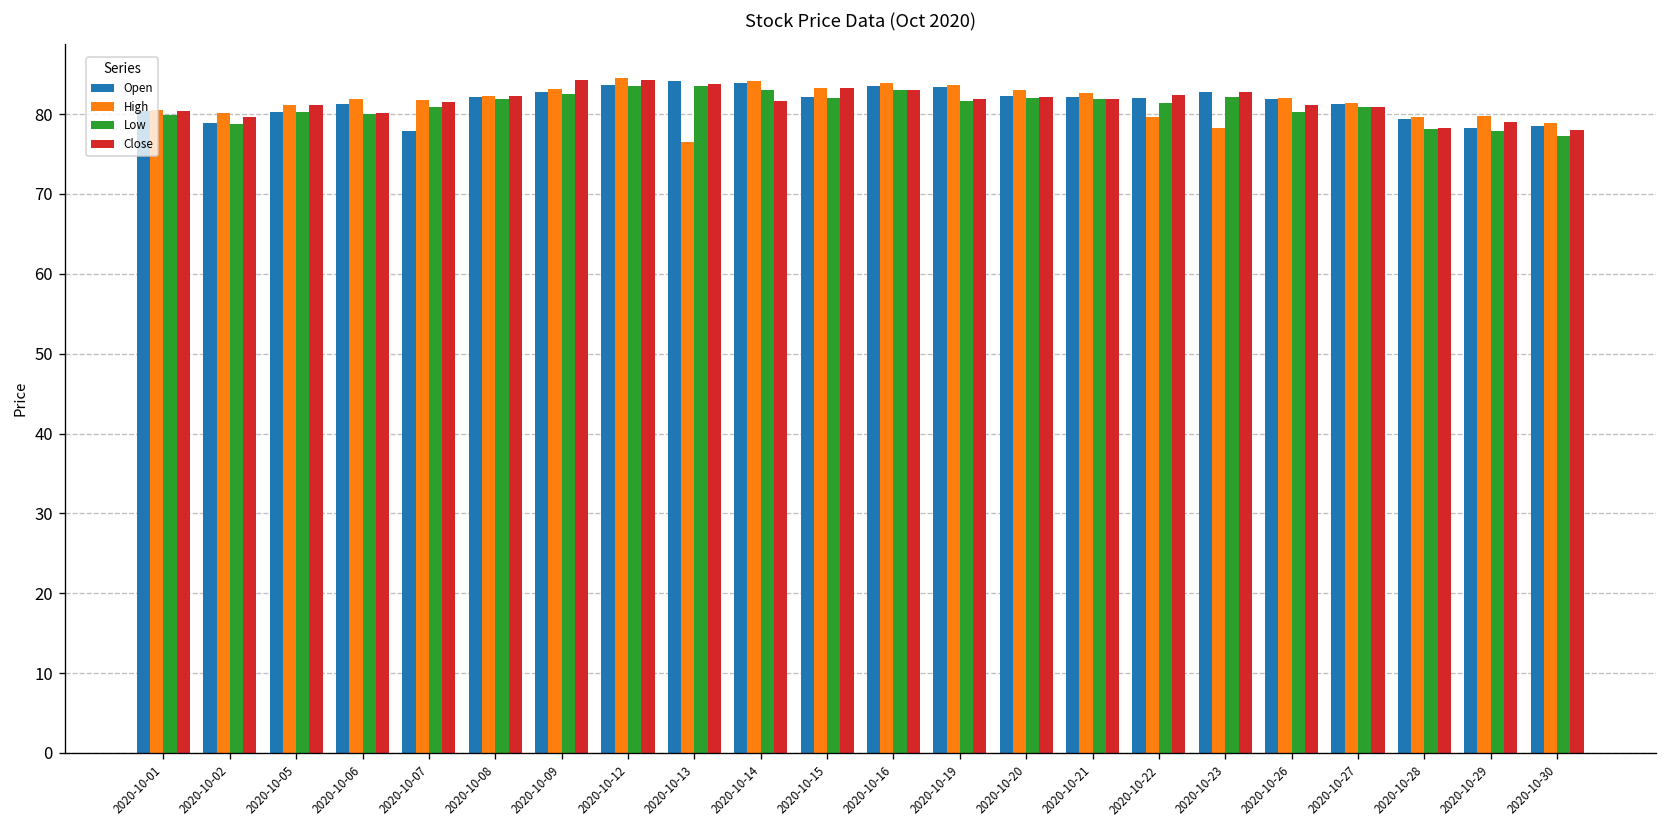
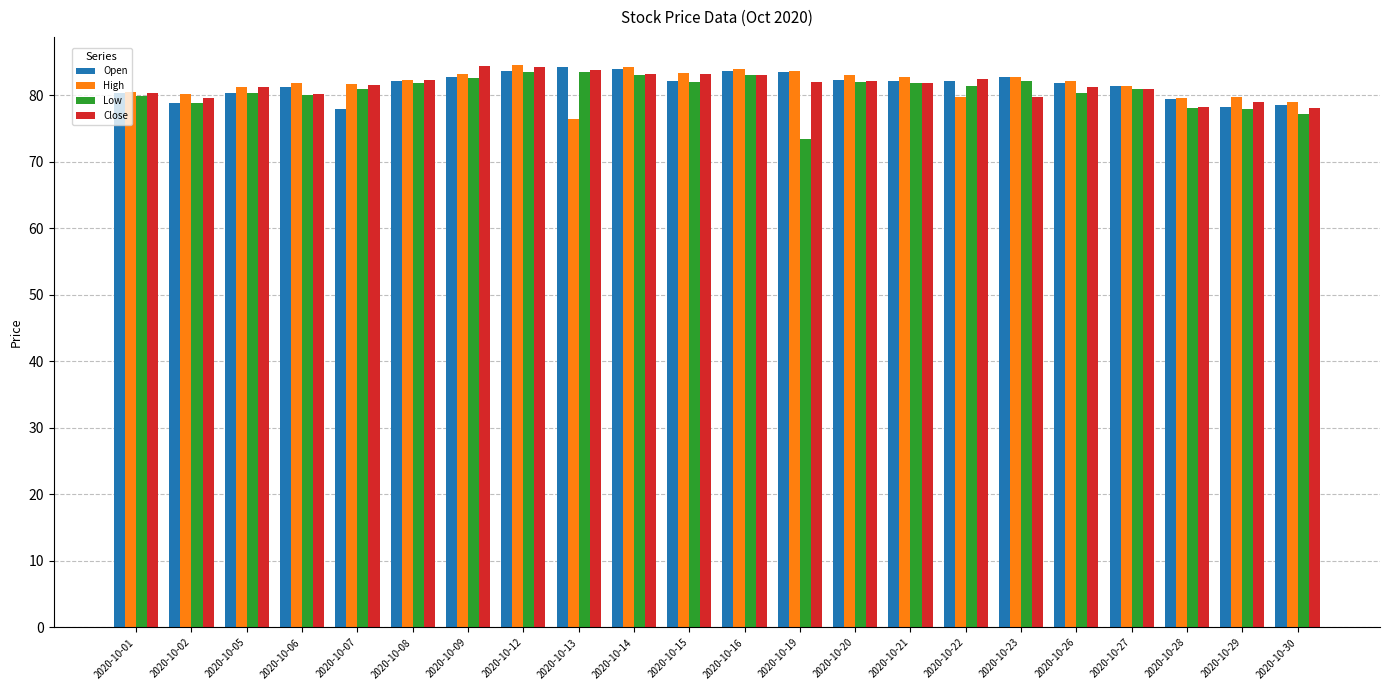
  {
    "Open": {
      "2020-10-02": 79,
      "2020-10-05": 80,
      "2020-10-06": 81,
      "2020-10-07": 78,
      "2020-10-08": 82,
      "2020-10-09": 83,
      "2020-10-12": 84,
      "2020-10-13": 84,
      "2020-10-14": 84,
      "2020-10-15": 82,
      "2020-10-16": 84,
      "2020-10-19": 83,
      "2020-10-20": 82,
      "2020-10-21": 82,
      "2020-10-22": 82,
      "2020-10-23": 83,
      "2020-10-26": 82,
      "2020-10-27": 81,
      "2020-10-28": 79,
      "2020-10-29": 78,
      "2020-10-30": 79
    },
    "High": {
      "2020-10-02": 80,
      "2020-10-05": 81,
      "2020-10-06": 82,
      "2020-10-07": 82,
      "2020-10-08": 82,
      "2020-10-09": 83,
      "2020-10-12": 85,
      "2020-10-13": 76,
      "2020-10-14": 84,
      "2020-10-15": 83,
      "2020-10-16": 84,
      "2020-10-19": 84,
      "2020-10-20": 83,
      "2020-10-21": 83,
      "2020-10-22": 80,
-     "2020-10-23": 78,
+     "2020-10-23": 83,
      "2020-10-26": 82,
      "2020-10-27": 81,
      "2020-10-28": 80,
      "2020-10-29": 80,
      "2020-10-30": 79
    },
    "Low": {
      "2020-10-01": 80,
      "2020-10-02": 79,
      "2020-10-05": 80,
      "2020-10-06": 80,
      "2020-10-07": 81,
      "2020-10-08": 82,
      "2020-10-09": 83,
      "2020-10-12": 83,
      "2020-10-13": 83,
      "2020-10-14": 83,
      "2020-10-15": 82,
      "2020-10-16": 83,
-     "2020-10-19": 82,
+     "2020-10-19": 73,
      "2020-10-20": 82,
      "2020-10-21": 82,
      "2020-10-22": 81,
      "2020-10-23": 82,
      "2020-10-26": 80,
      "2020-10-27": 81,
      "2020-10-28": 78,
      "2020-10-29": 78,
      "2020-10-30": 77
    },
    "Close": {
      "2020-10-01": 80,
      "2020-10-02": 80,
      "2020-10-05": 81,
      "2020-10-06": 80,
      "2020-10-07": 82,
      "2020-10-08": 82,
      "2020-10-09": 84,
      "2020-10-12": 84,
      "2020-10-13": 84,
-     "2020-10-14": 82,
+     "2020-10-14": 83,
      "2020-10-15": 83,
      "2020-10-16": 83,
      "2020-10-19": 82,
      "2020-10-20": 82,
      "2020-10-21": 82,
      "2020-10-22": 82,
-     "2020-10-23": 83,
+     "2020-10-23": 80,
      "2020-10-26": 81,
      "2020-10-27": 81,
      "2020-10-28": 78,
      "2020-10-29": 79,
      "2020-10-30": 78
    }
  }
